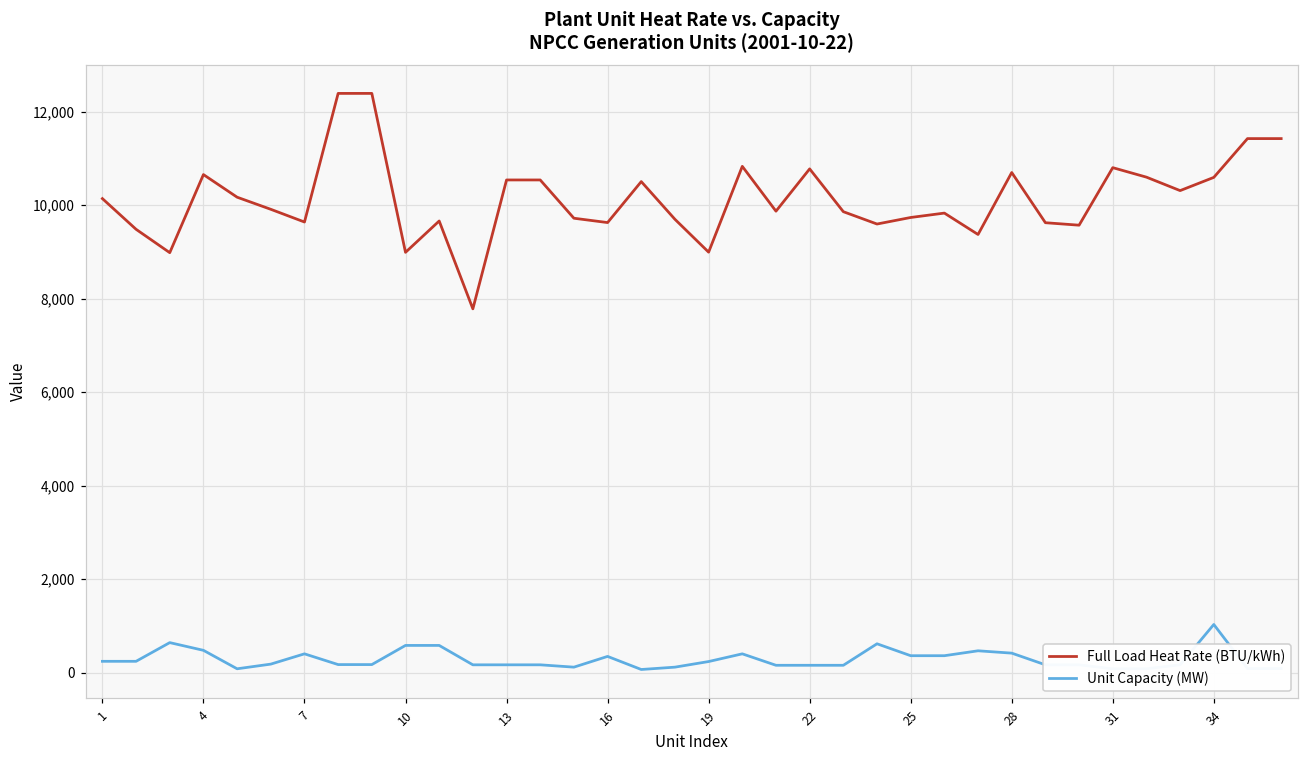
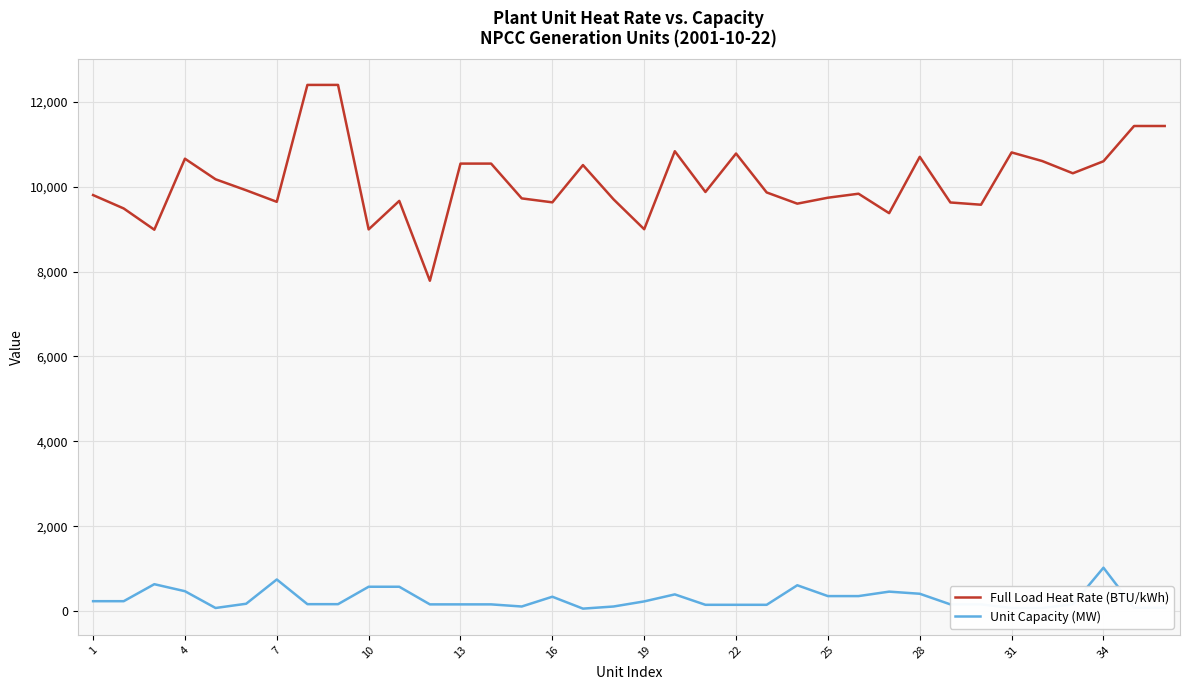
  {
    "Full Load Heat Rate (BTU/kWh)": {
-     "1": "10,100",
+     "1": "9,800",
      "4": "10,700",
      "7": "9,600",
      "10": "9,000",
      "13": "10,500",
      "16": "9,600",
      "19": "9,000",
      "22": "10,800",
      "25": "9,700",
      "28": "10,700",
      "31": "10,800",
      "34": "10,600"
    },
    "Unit Capacity (MW)": {
      "1": "200",
      "4": "500",
-     "7": "400",
+     "7": "800",
      "10": "600",
      "13": "200",
      "16": "300",
      "19": "200",
      "22": "200",
      "25": "400",
      "28": "400",
      "34": "1,000"
    }
  }
